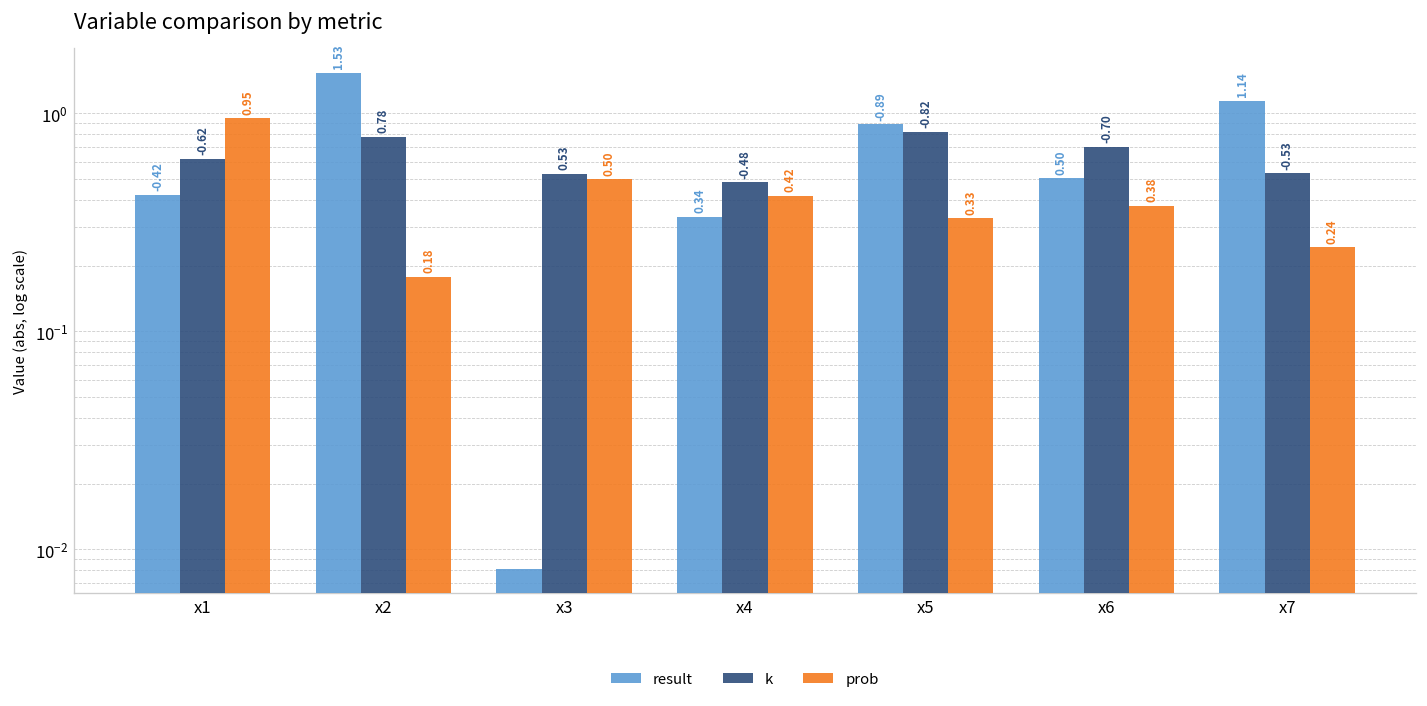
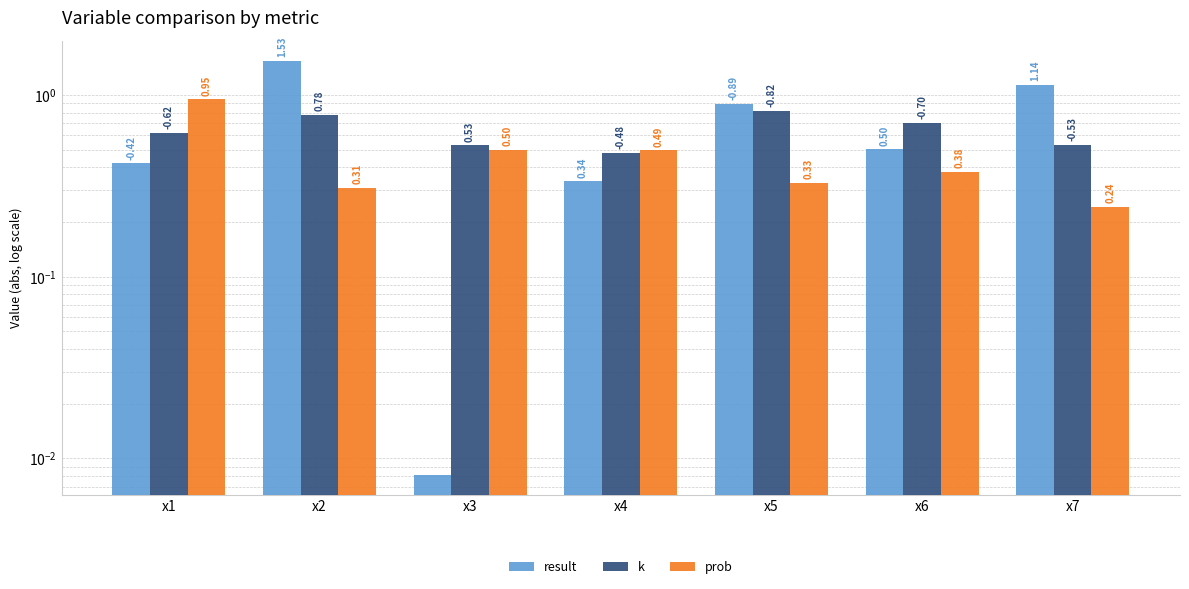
  {
    "result": {
      "x2": 1.53,
      "x4": 0.34,
      "x6": 0.50,
      "x7": 1.14
    },
    "k": {
      "x2": 0.78,
      "x3": 0.53
    },
    "prob": {
      "x1": 0.95,
-     "x2": 0.18,
+     "x2": 0.31,
      "x3": 0.50,
-     "x4": 0.42,
+     "x4": 0.49,
      "x5": 0.33,
      "x6": 0.38,
      "x7": 0.24
    }
  }
